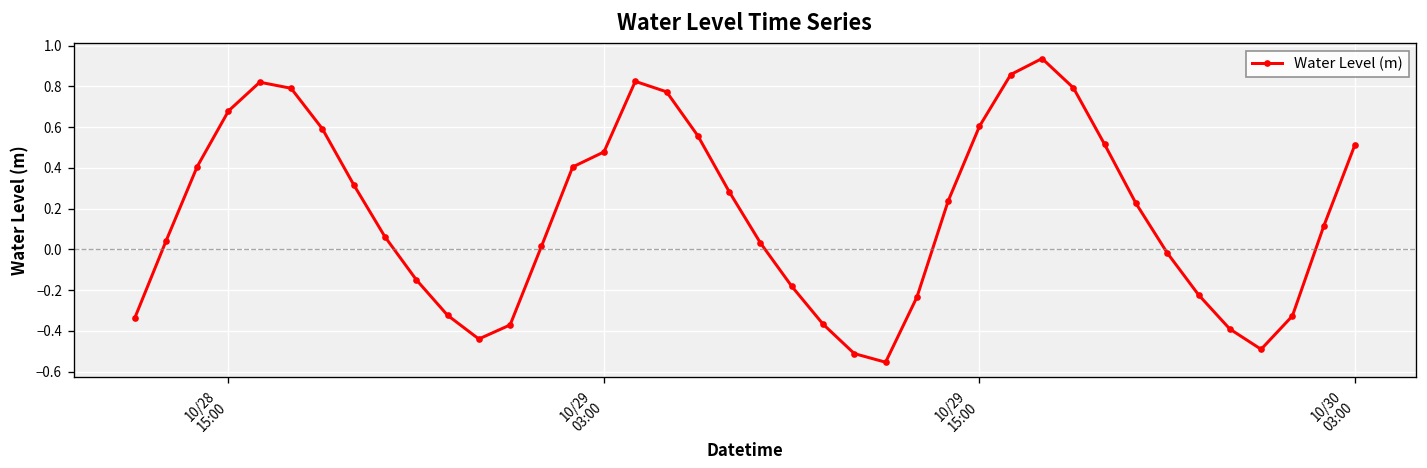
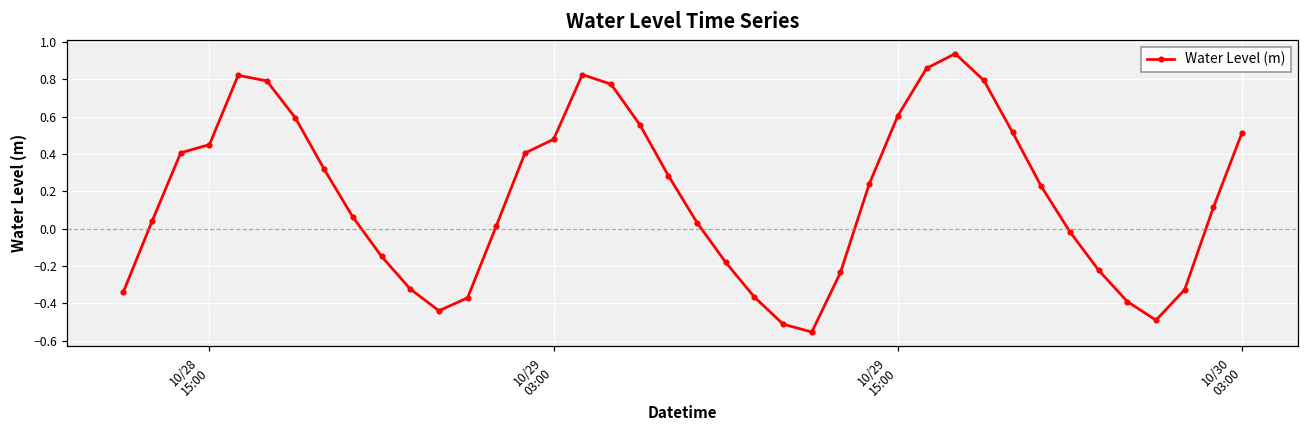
  {
-   "10/28 15:00": 0.68,
+   "10/28 15:00": 0.45,
    "10/29 03:00": 0.48,
    "10/29 15:00": 0.60,
    "10/30 03:00": 0.51
  }
